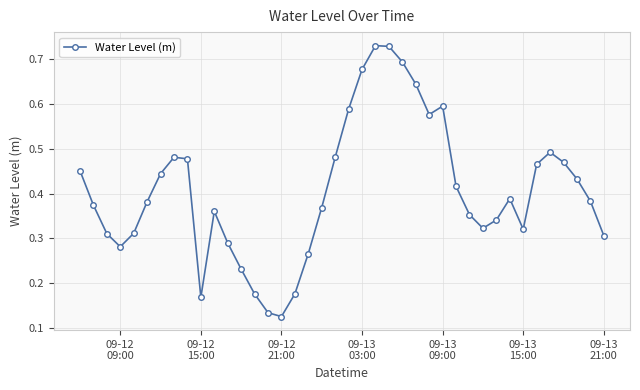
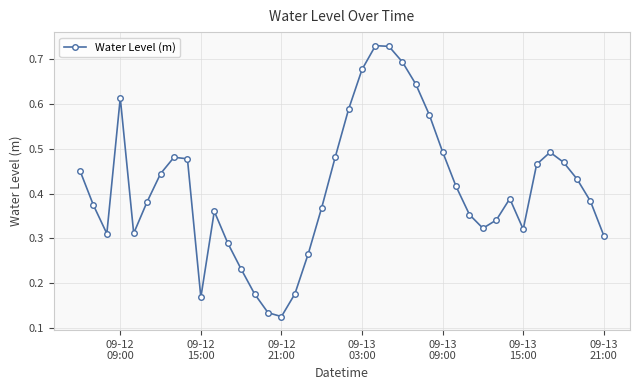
  {
-   "09-12 09:00": 0.28,
+   "09-12 09:00": 0.61,
    "09-12 15:00": 0.17,
    "09-12 21:00": 0.13,
    "09-13 03:00": 0.68,
-   "09-13 09:00": 0.60,
+   "09-13 09:00": 0.49,
    "09-13 15:00": 0.32,
    "09-13 21:00": 0.31
  }
